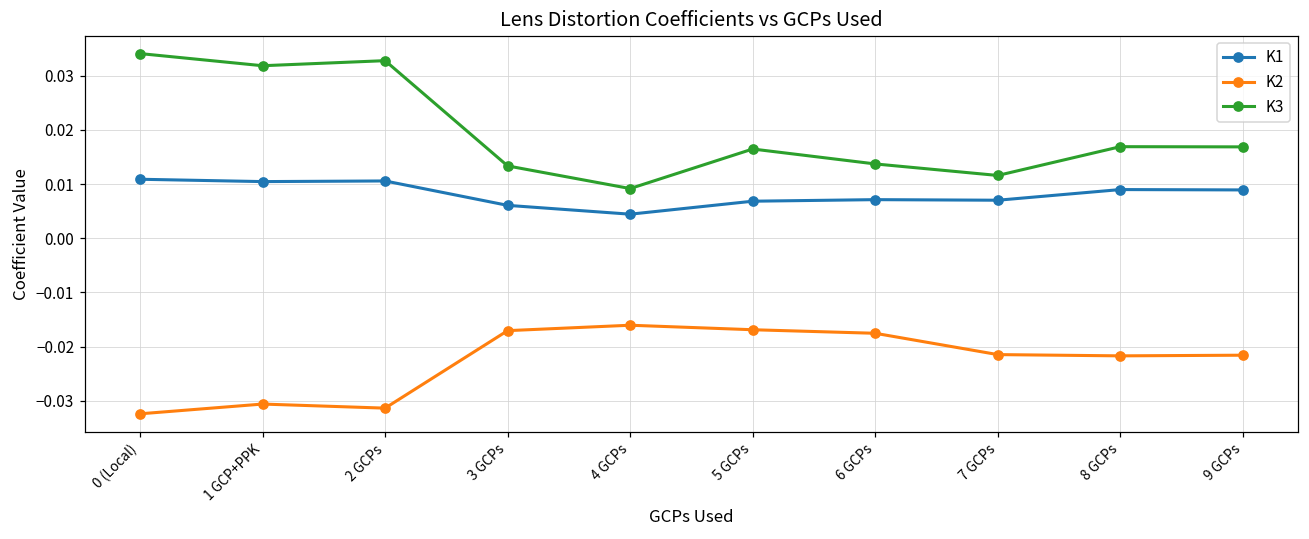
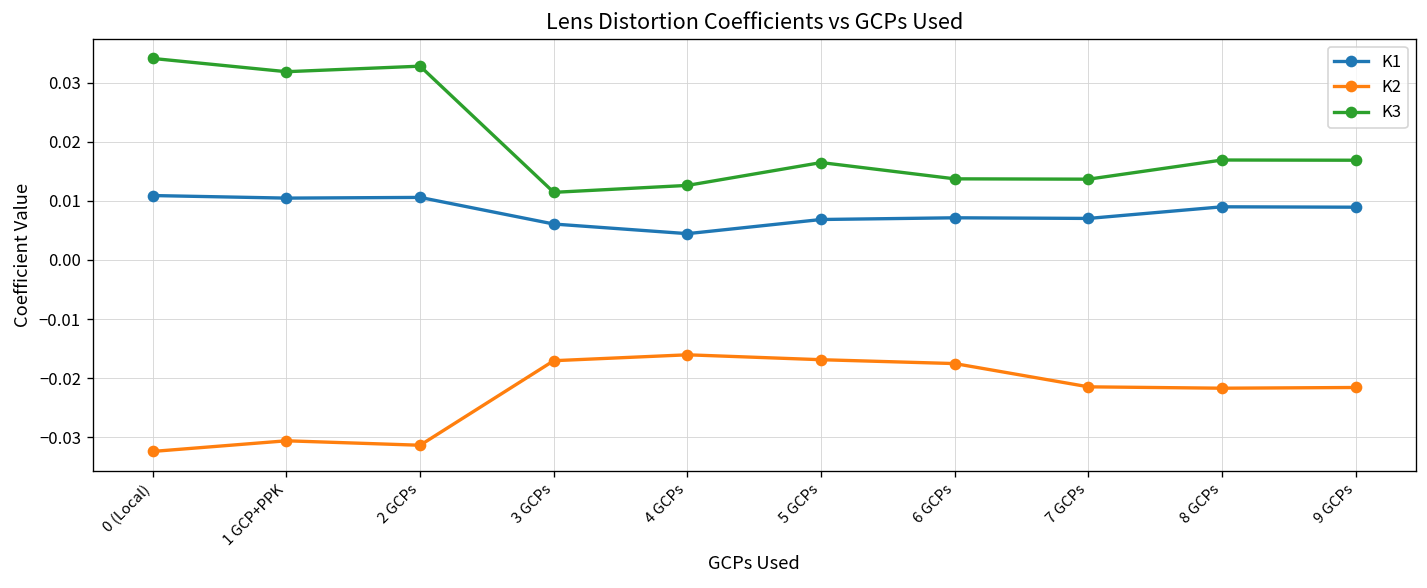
  {
    "K1": {
      "0 (Local)": 0.011,
      "1 GCP+PPK": 0.010,
      "2 GCPs": 0.011,
      "3 GCPs": 0.006,
      "4 GCPs": 0.004,
      "5 GCPs": 0.007,
      "6 GCPs": 0.007,
      "7 GCPs": 0.007,
      "8 GCPs": 0.009,
      "9 GCPs": 0.009
    },
    "K2": {
      "0 (Local)": -0.032,
      "1 GCP+PPK": -0.031,
      "2 GCPs": -0.031,
      "3 GCPs": -0.017,
      "4 GCPs": -0.016,
      "5 GCPs": -0.017,
      "6 GCPs": -0.018,
      "7 GCPs": -0.021,
      "8 GCPs": -0.022,
      "9 GCPs": -0.022
    },
    "K3": {
      "0 (Local)": 0.034,
      "1 GCP+PPK": 0.032,
      "2 GCPs": 0.033,
-     "3 GCPs": 0.013,
-     "4 GCPs": 0.009,
+     "3 GCPs": 0.011,
+     "4 GCPs": 0.013,
      "5 GCPs": 0.016,
      "6 GCPs": 0.014,
-     "7 GCPs": 0.012,
+     "7 GCPs": 0.014,
      "8 GCPs": 0.017,
      "9 GCPs": 0.017
    }
  }
